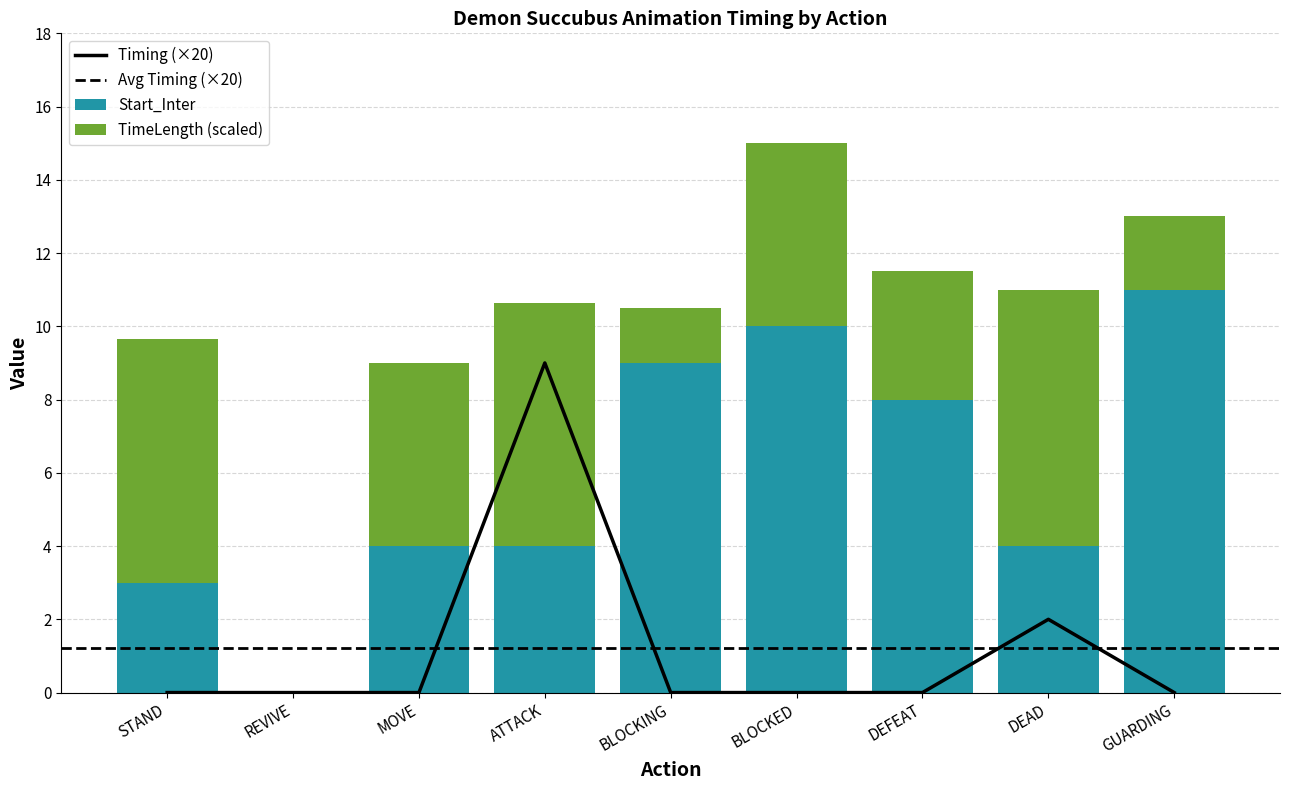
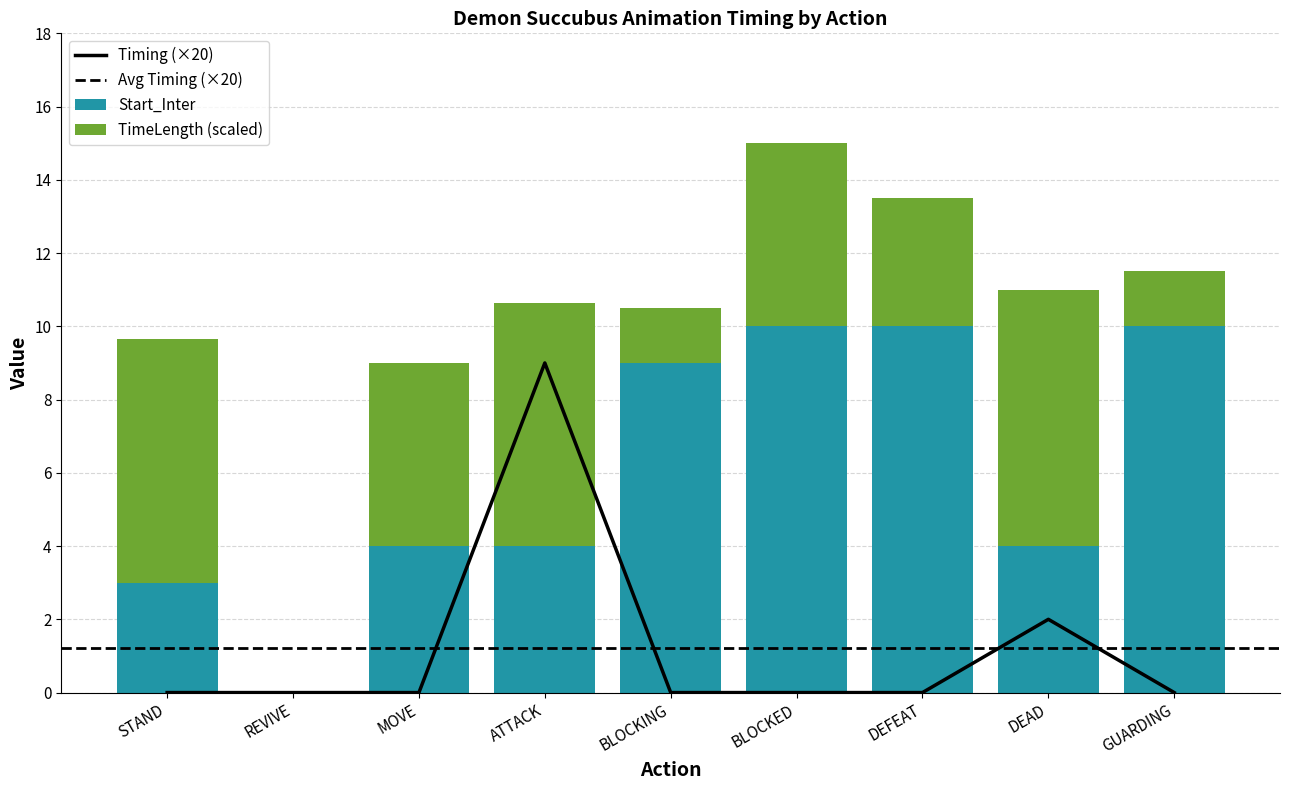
  {
    "Timing (×20)": {
      "STAND": 0.0,
      "REVIVE": 0.0,
      "MOVE": 0.0,
      "ATTACK": 9.0,
      "BLOCKING": 0.0,
      "BLOCKED": 0.0,
      "DEFEAT": 0.0,
      "DEAD": 2.0,
      "GUARDING": 0.0
    },
    "Start_Inter": {
      "STAND": 3,
      "REVIVE": 0,
      "MOVE": 4,
      "ATTACK": 4,
      "BLOCKING": 9,
      "BLOCKED": 10,
-     "DEFEAT": 8,
+     "DEFEAT": 10,
      "DEAD": 4,
-     "GUARDING": 11
+     "GUARDING": 10
    },
    "TimeLength (scaled)": {
      "STAND": 6.7,
      "REVIVE": 0.0,
      "MOVE": 5.0,
      "ATTACK": 6.7,
      "BLOCKING": 1.5,
      "BLOCKED": 5.0,
      "DEFEAT": 3.5,
      "DEAD": 7.0,
-     "GUARDING": 2.0
+     "GUARDING": 1.5
    }
  }
